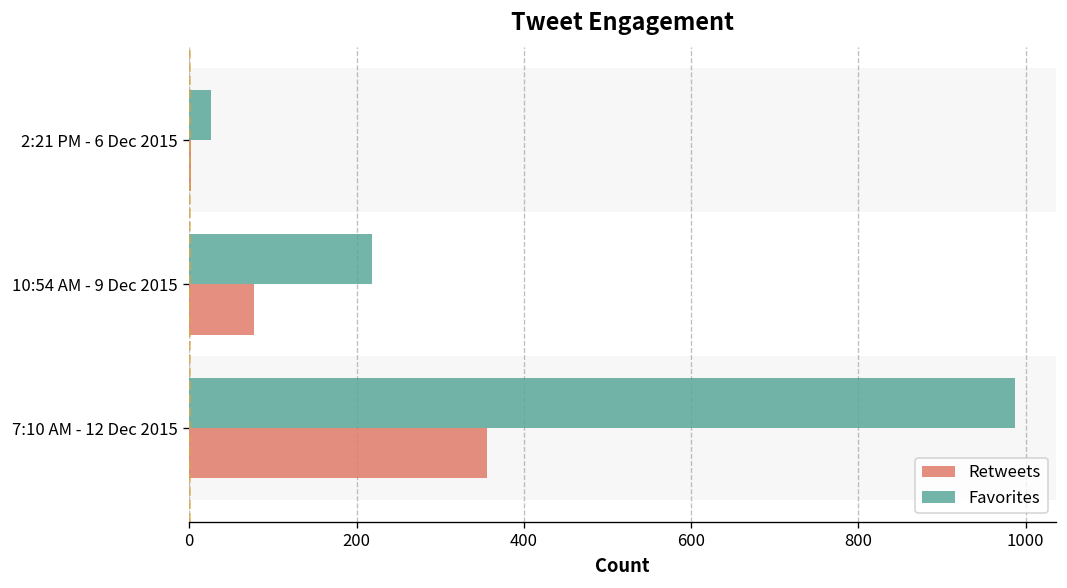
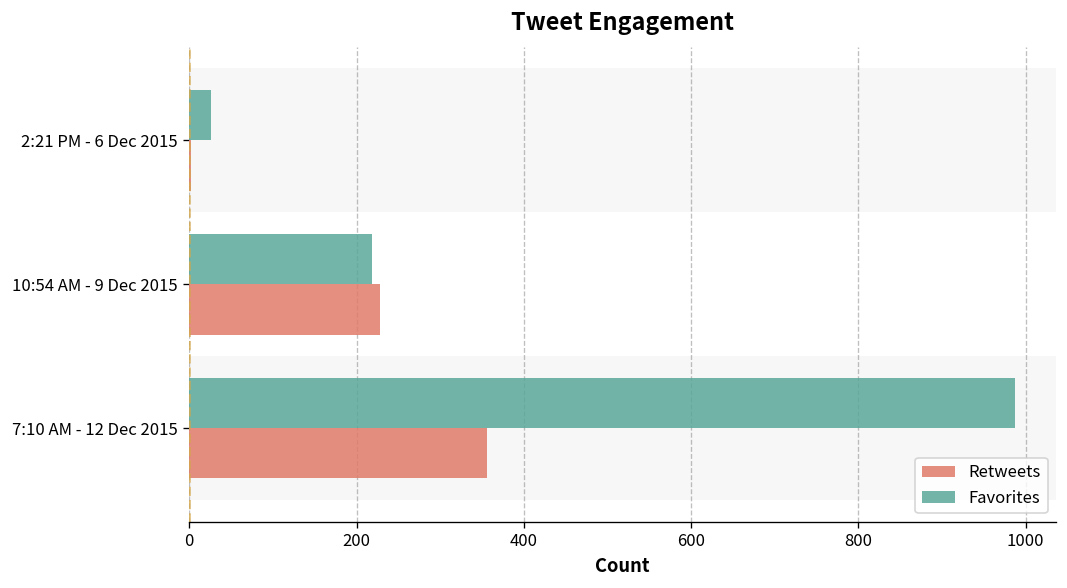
  {
    "Retweets": {
-     "10:54 AM - 9 Dec 2015": 80,
+     "10:54 AM - 9 Dec 2015": 230,
      "7:10 AM - 12 Dec 2015": 360
    },
    "Favorites": {
      "2:21 PM - 6 Dec 2015": 30,
      "10:54 AM - 9 Dec 2015": 220,
      "7:10 AM - 12 Dec 2015": 990
    }
  }
